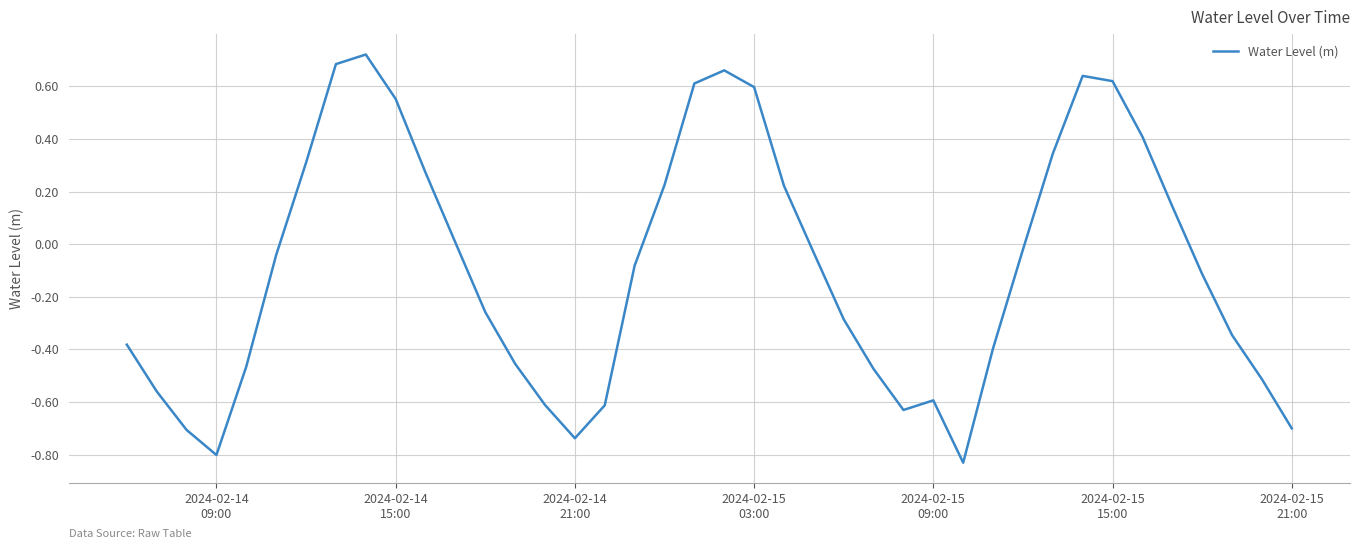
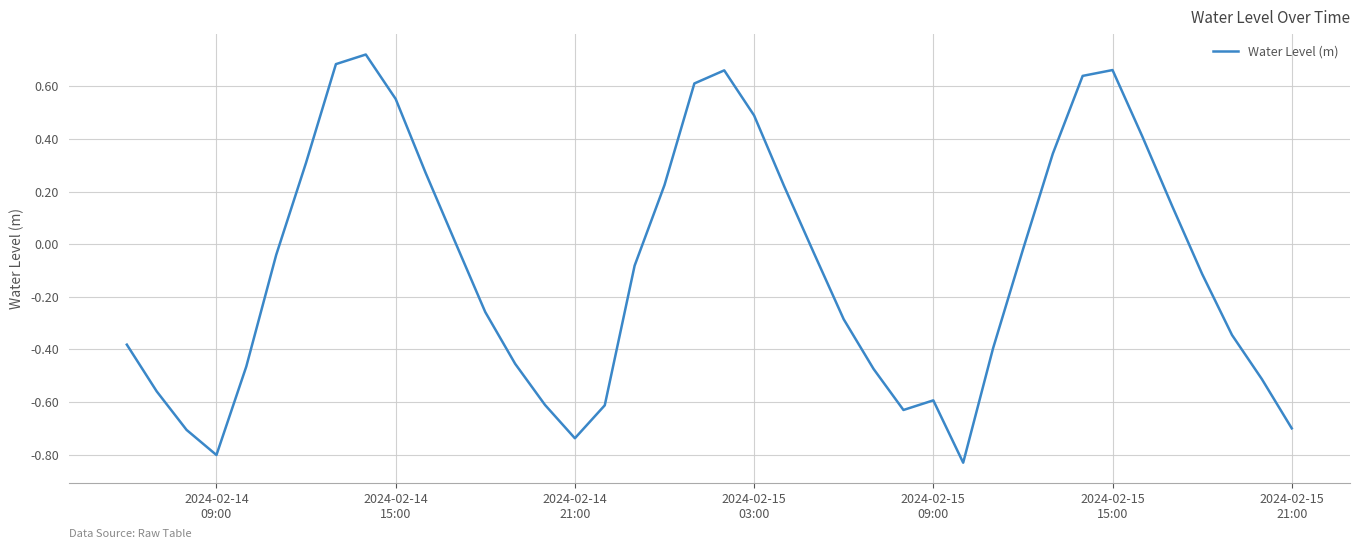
  {
    "2024-02-14 09:00": -0.80,
    "2024-02-14 15:00": 0.55,
    "2024-02-14 21:00": -0.74,
-   "2024-02-15 03:00": 0.60,
+   "2024-02-15 03:00": 0.49,
    "2024-02-15 09:00": -0.59,
-   "2024-02-15 15:00": 0.62,
+   "2024-02-15 15:00": 0.66,
    "2024-02-15 21:00": -0.70
  }
